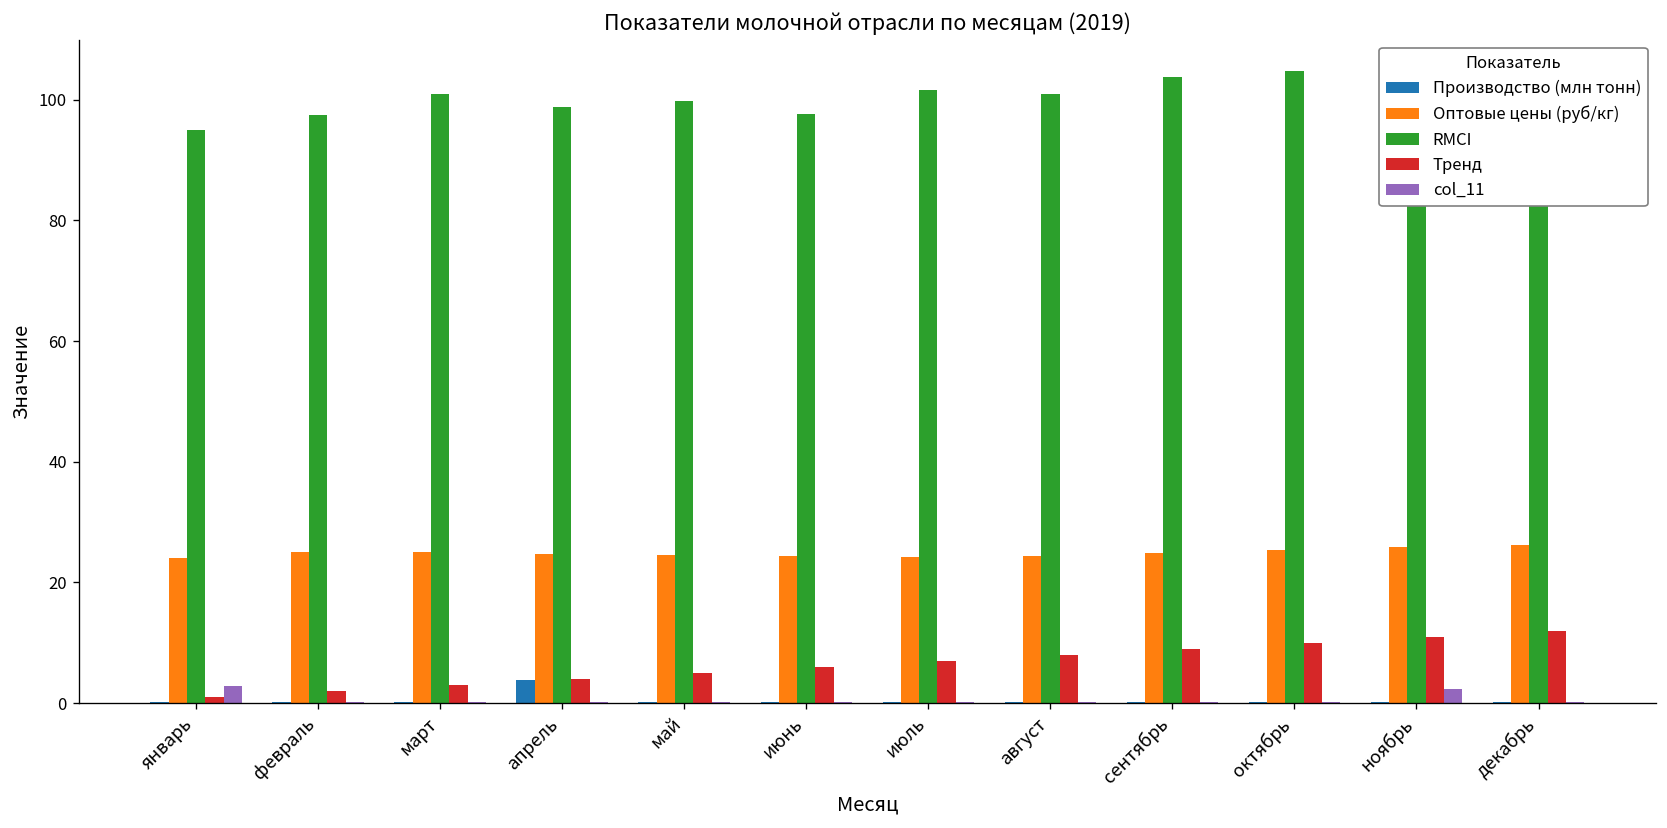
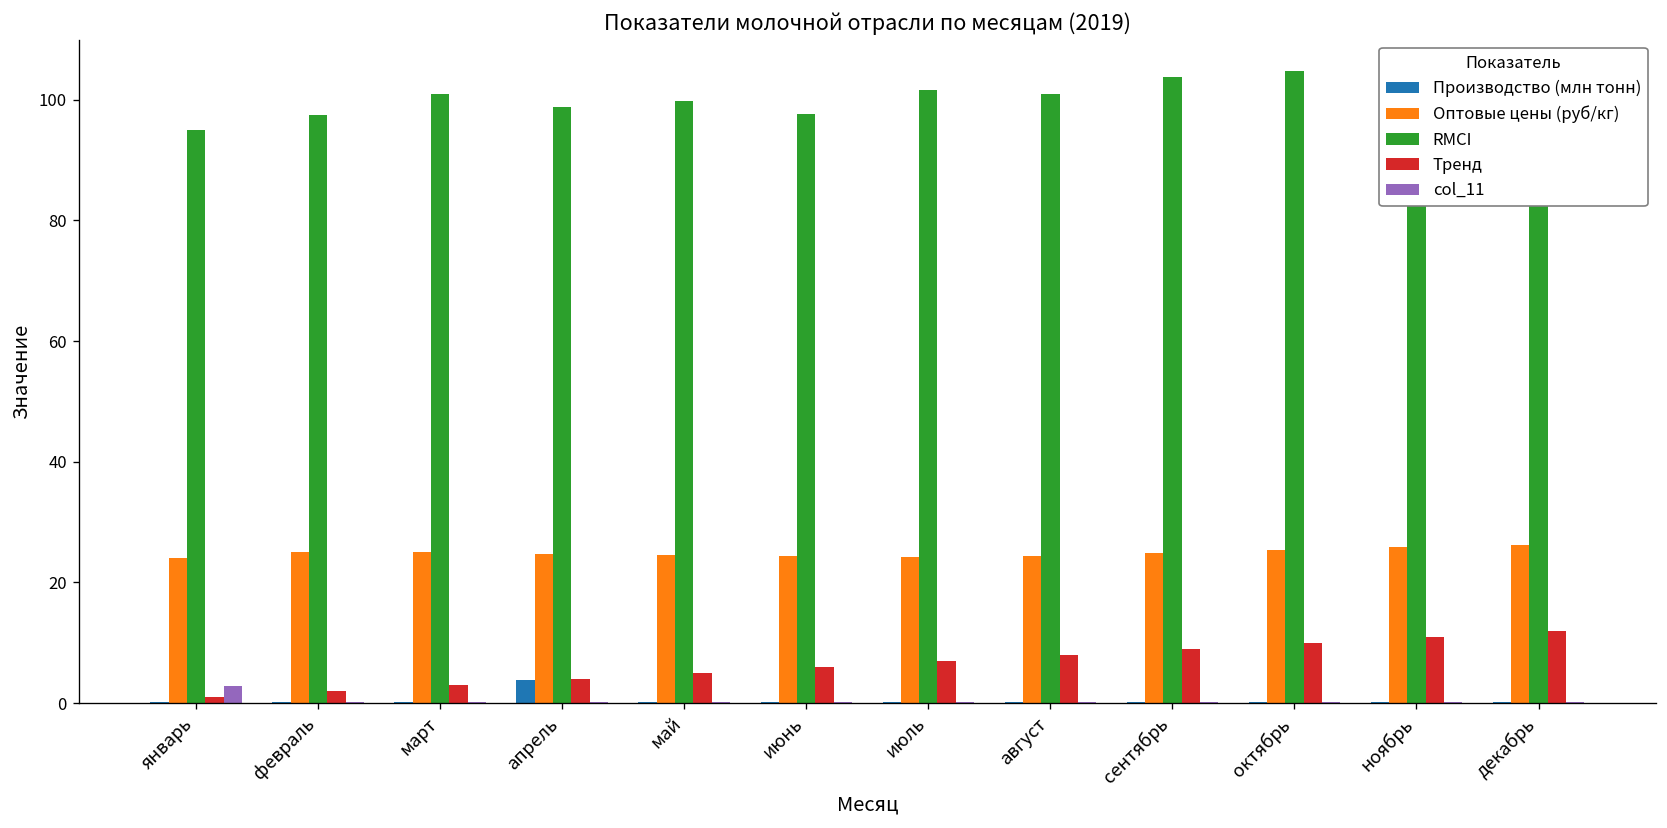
  {
    "Производство (млн тонн)": {
      "апрель": 4
    },
    "Оптовые цены (руб/кг)": {
      "январь": 24,
      "февраль": 25,
      "март": 25,
      "апрель": 25,
      "май": 25,
      "июнь": 24,
      "июль": 24,
      "август": 24,
      "сентябрь": 25,
      "октябрь": 25,
      "ноябрь": 26,
      "декабрь": 26
    },
    "RMCI": {
      "январь": 95,
      "февраль": 97,
      "март": 101,
      "апрель": 99,
      "май": 100,
      "июнь": 98,
      "июль": 102,
      "август": 101,
      "сентябрь": 104,
      "октябрь": 105
    },
    "Тренд": {
      "январь": 1,
      "февраль": 2,
      "март": 3,
      "апрель": 4,
      "май": 5,
      "июнь": 6,
      "июль": 7,
      "август": 8,
      "сентябрь": 9,
      "октябрь": 10,
      "ноябрь": 11,
      "декабрь": 12
    },
    "col_11": {
      "январь": 3,
-     "ноябрь": 2
+     "ноябрь": 0
    }
  }
